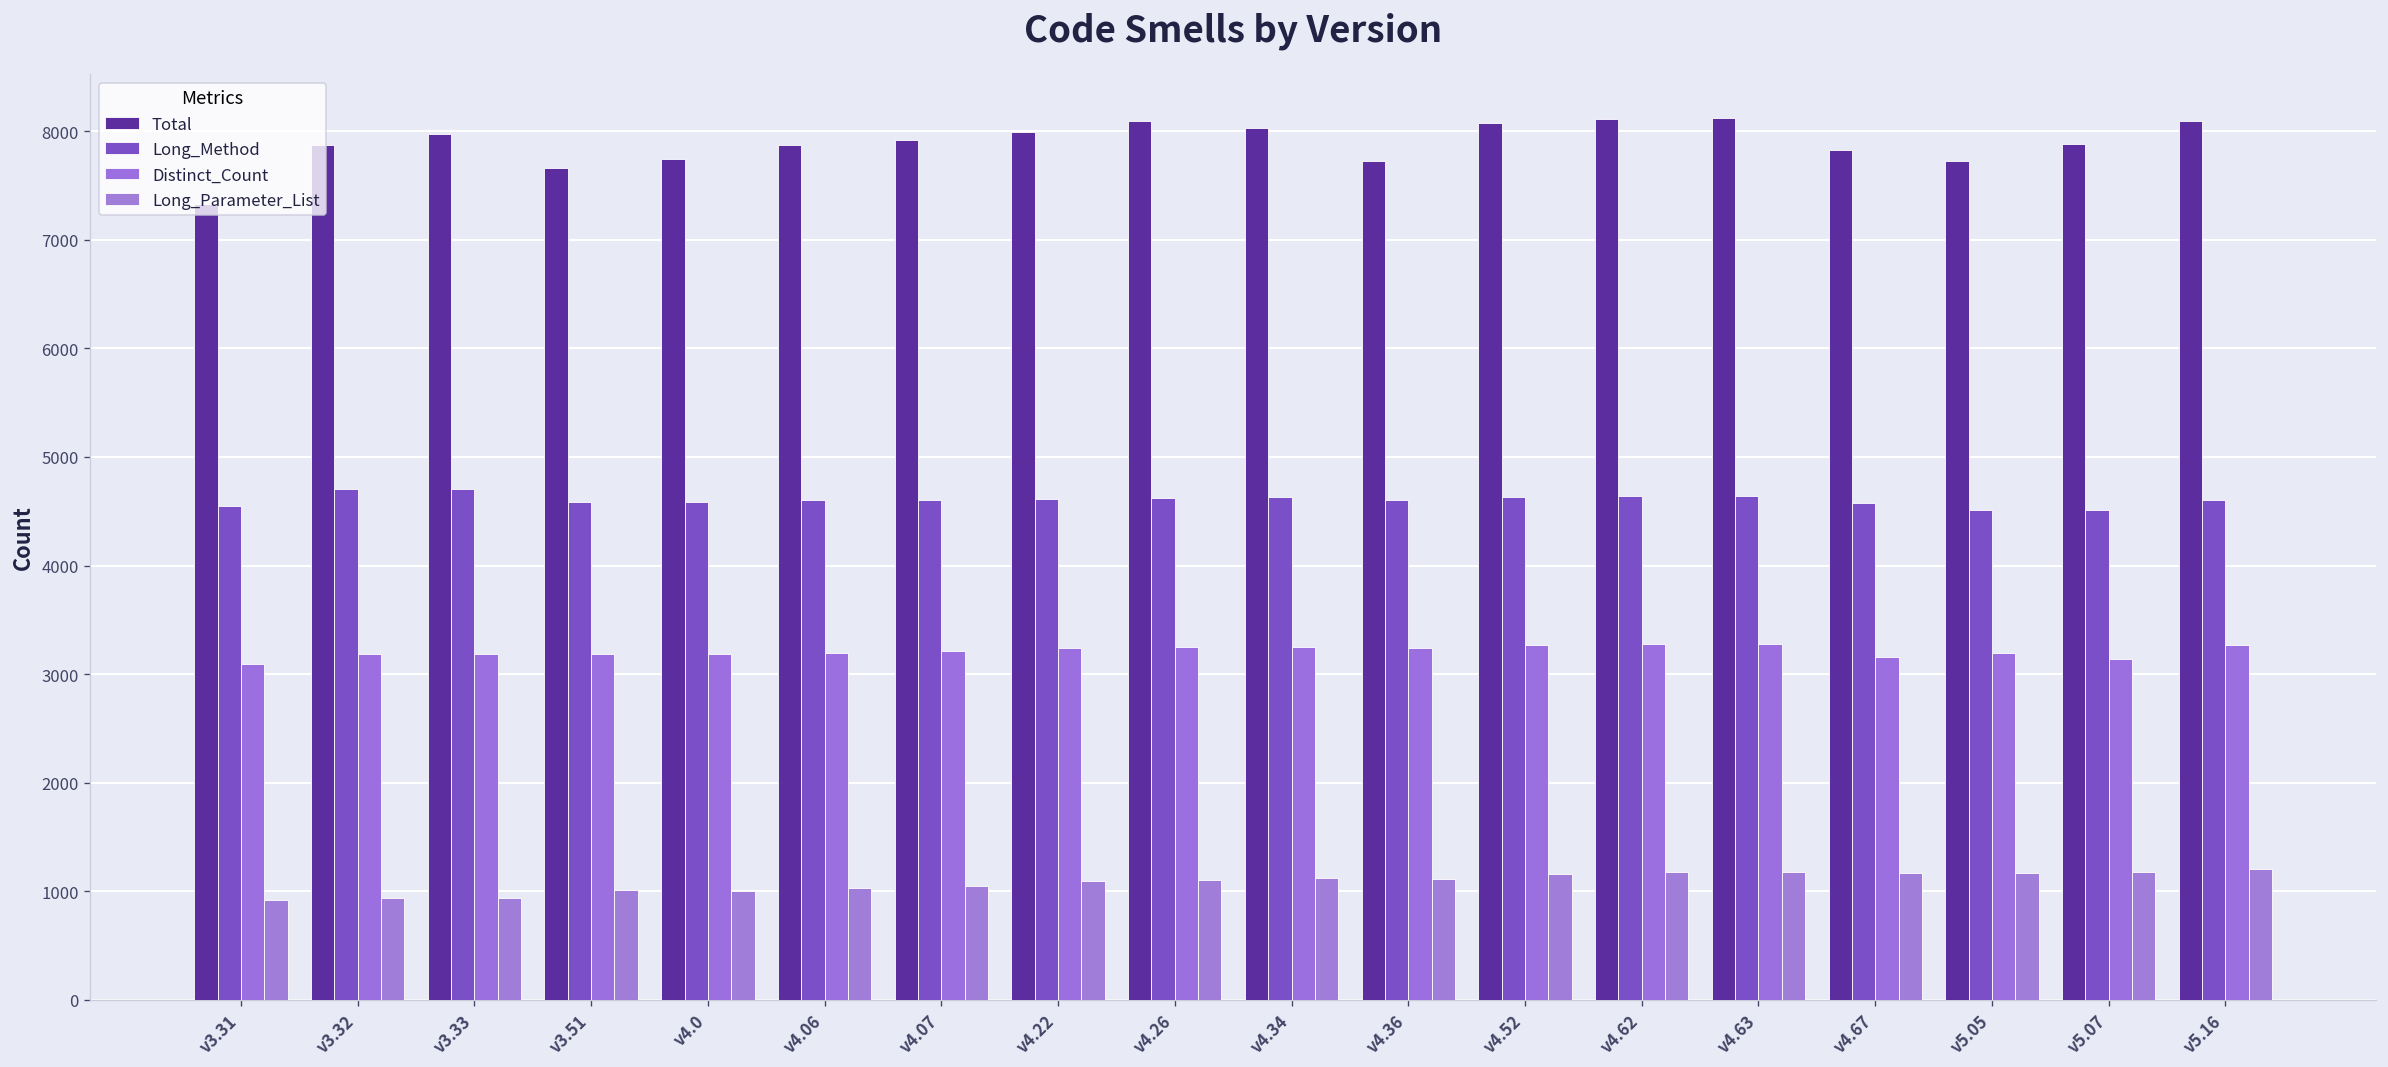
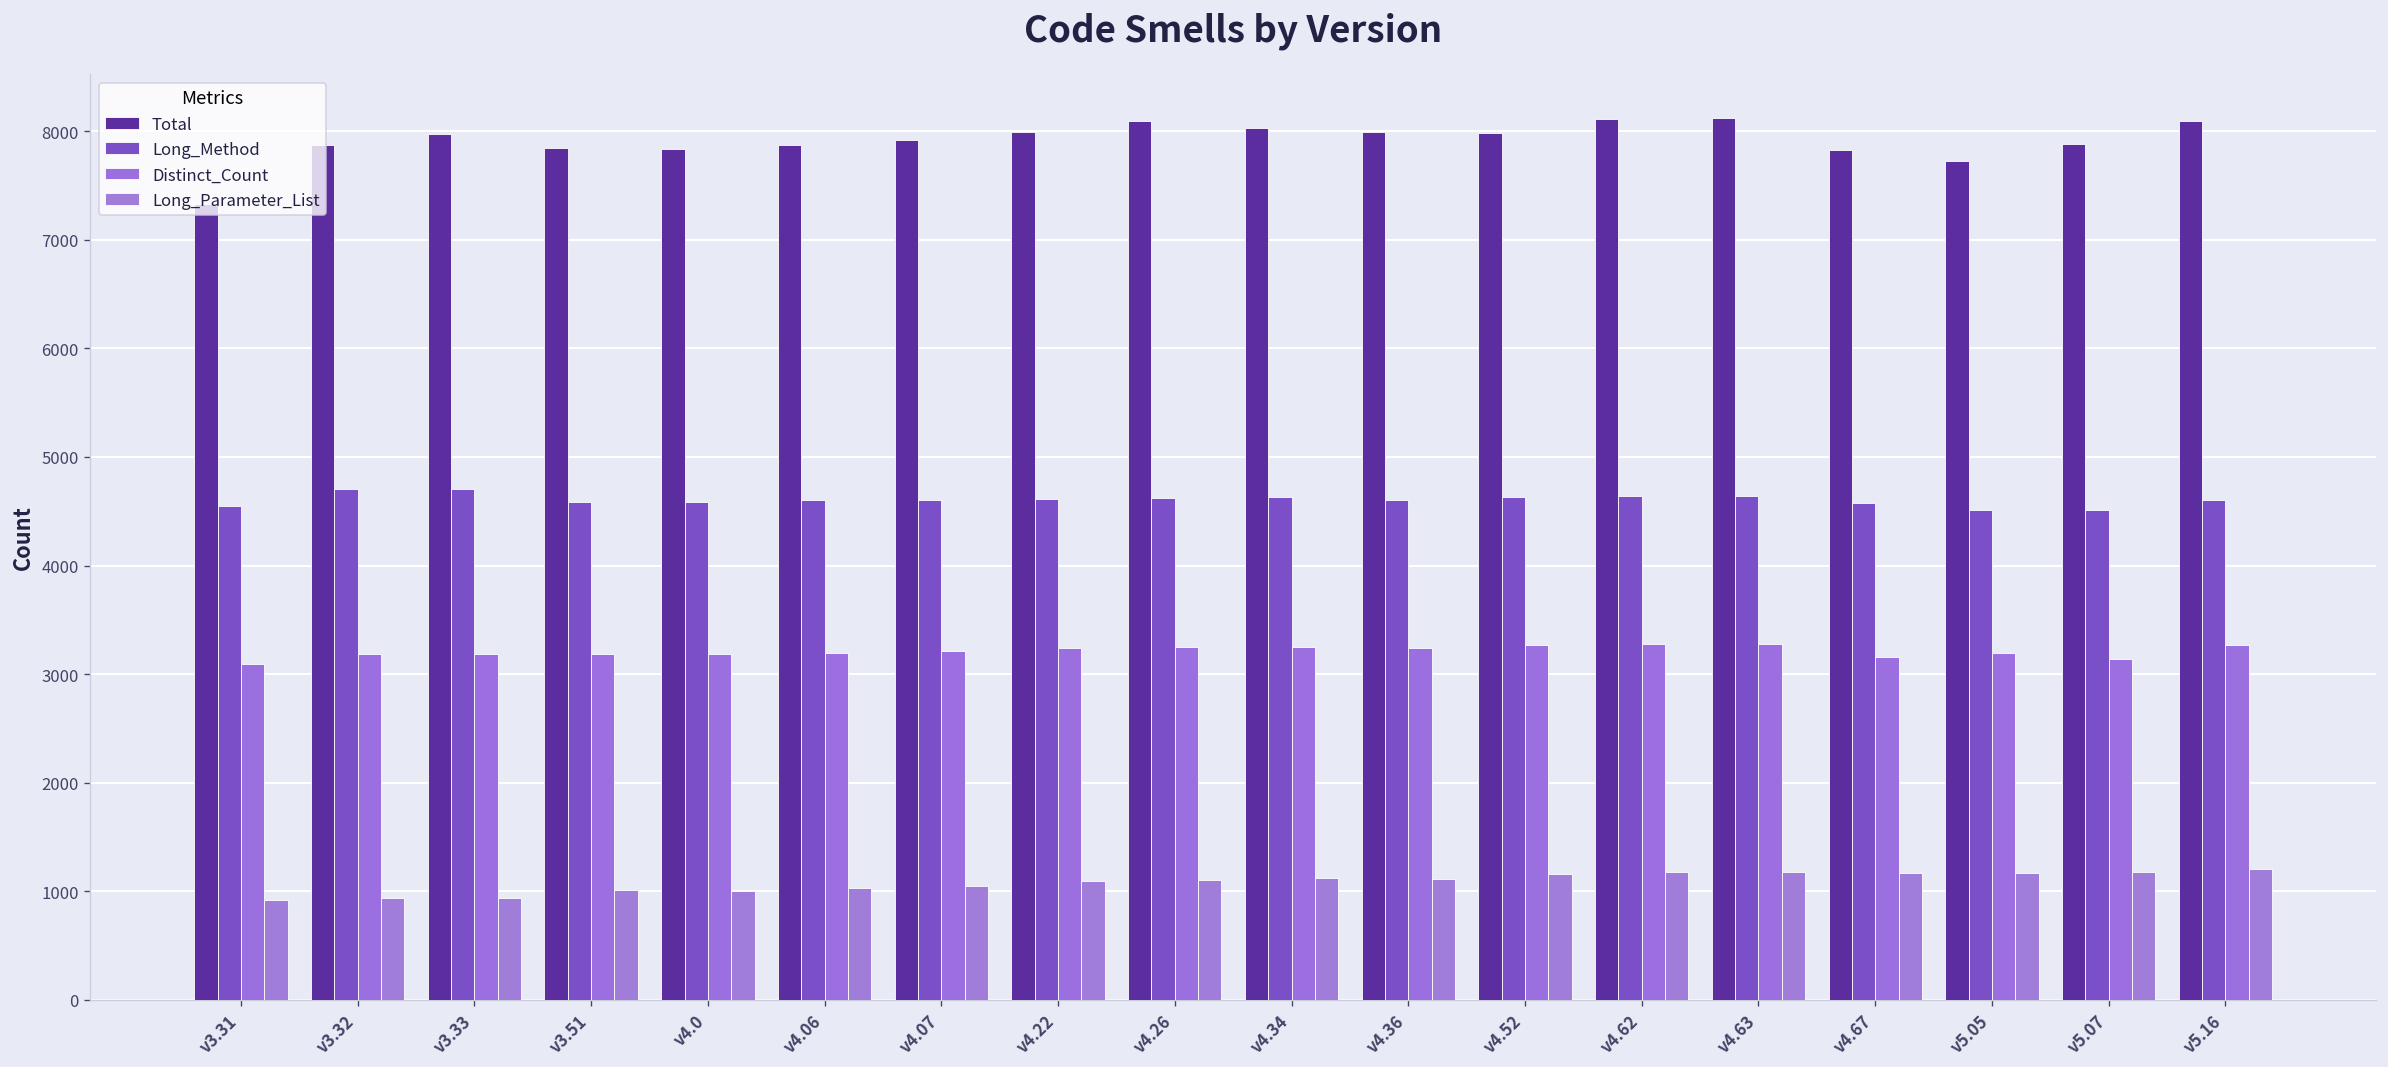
  {
    "Total": {
      "v3.33": 8000,
-     "v3.51": 7700,
-     "v4.0": 7700,
+     "v3.51": 7800,
+     "v4.0": 7800,
      "v4.06": 7900,
      "v4.07": 7900,
      "v4.22": 8000,
      "v4.26": 8100,
      "v4.34": 8000,
-     "v4.36": 7700,
-     "v4.52": 8100,
+     "v4.36": 8000,
+     "v4.52": 8000,
      "v4.62": 8100,
      "v4.63": 8100,
      "v4.67": 7800,
      "v5.05": 7700,
      "v5.07": 7900,
      "v5.16": 8100
    }
  }
